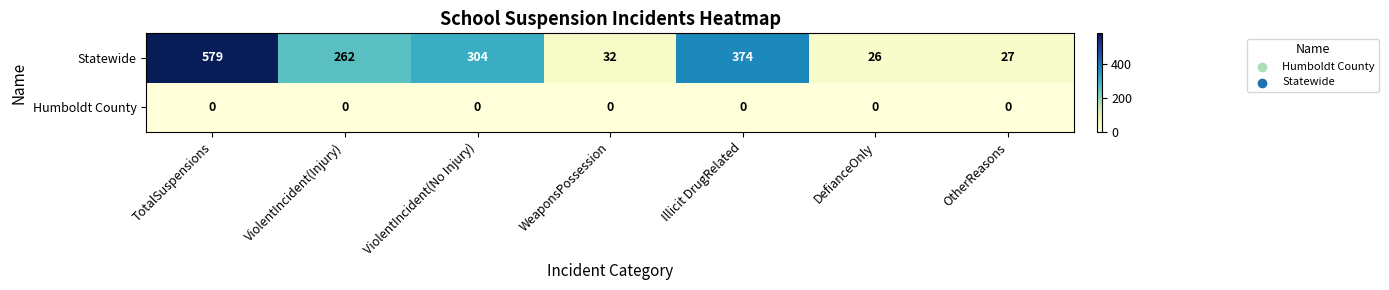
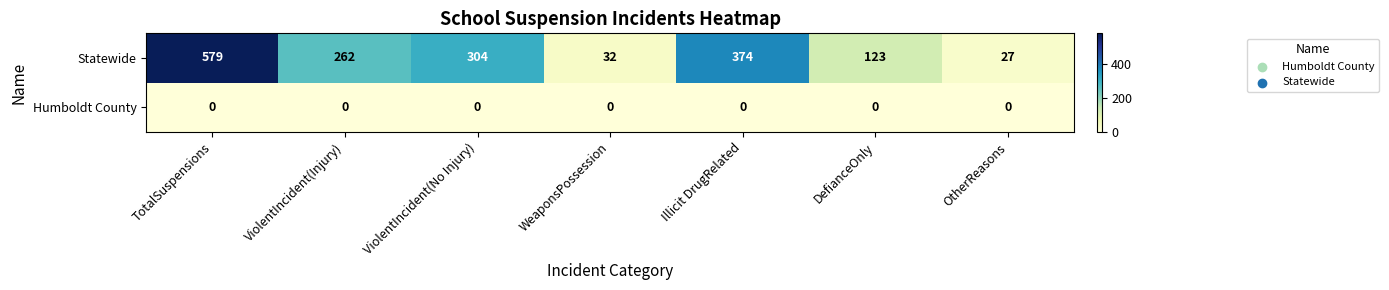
  {
    "Statewide": {
      "TotalSuspensions": 579,
      "ViolentIncident(Injury)": 262,
      "ViolentIncident(No Injury)": 304,
      "WeaponsPossession": 32,
      "Illicit DrugRelated": 374,
-     "DefianceOnly": 26,
+     "DefianceOnly": 123,
      "OtherReasons": 27
    },
    "Humboldt County": {
      "TotalSuspensions": 0,
      "ViolentIncident(Injury)": 0,
      "ViolentIncident(No Injury)": 0,
      "WeaponsPossession": 0,
      "Illicit DrugRelated": 0,
      "DefianceOnly": 0,
      "OtherReasons": 0
    }
  }
